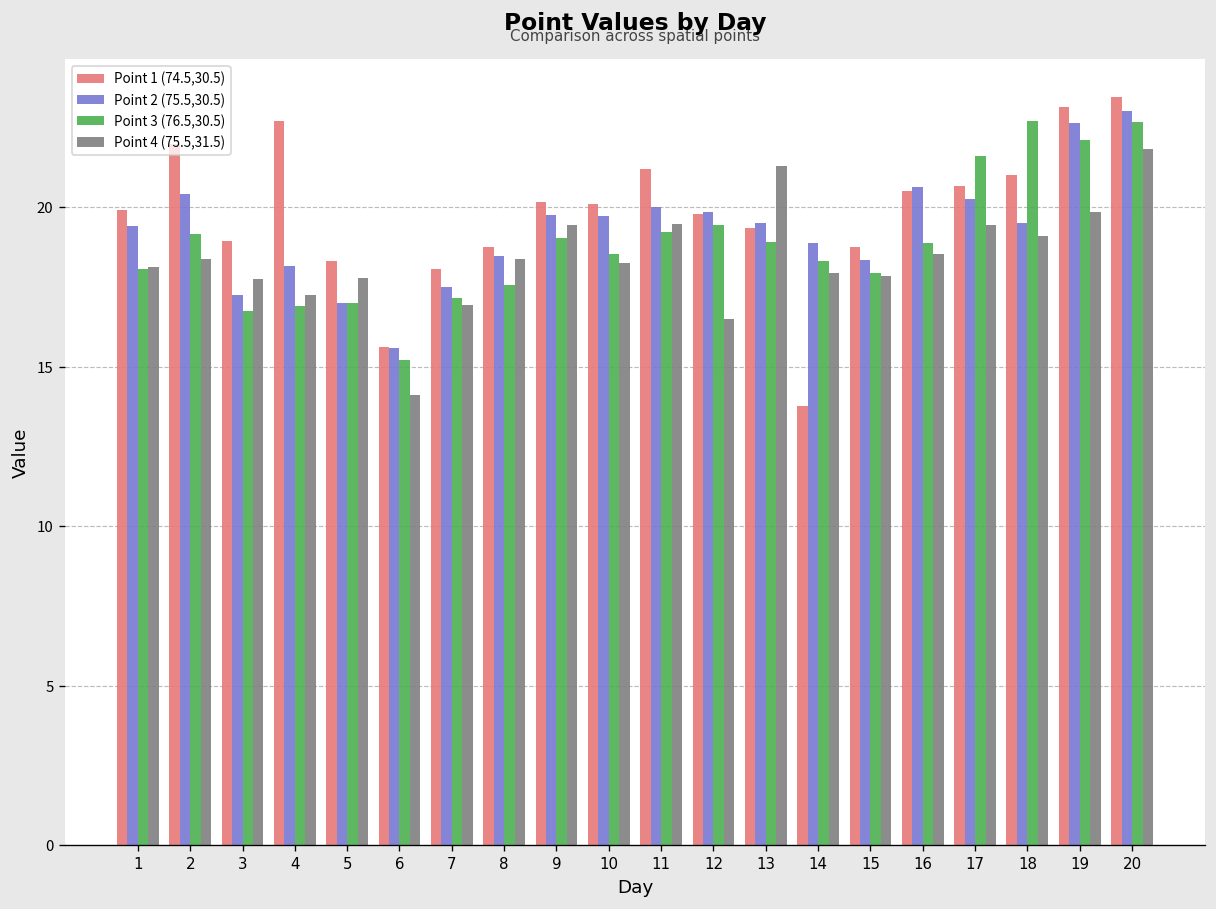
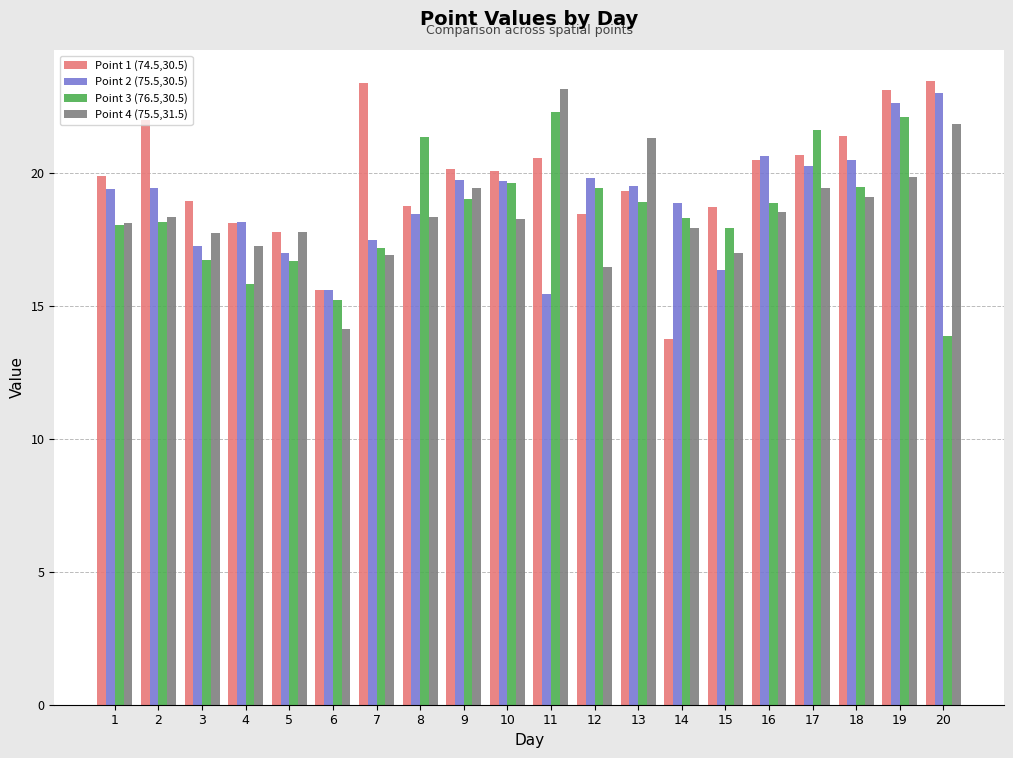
  {
    "Point 1 (74.5,30.5)": {
      "1": 19.9,
      "3": 18.9,
-     "4": 22.7,
-     "5": 18.3,
+     "4": 18.1,
+     "5": 17.8,
      "6": 15.6,
-     "7": 18.1,
+     "7": 23.4,
      "8": 18.7,
      "9": 20.2,
      "10": 20.1,
-     "11": 21.2,
-     "12": 19.8,
+     "11": 20.6,
+     "12": 18.4,
      "13": 19.3,
      "14": 13.8,
      "15": 18.7,
      "16": 20.5,
      "17": 20.7,
-     "18": 21.0,
+     "18": 21.4,
      "19": 23.1,
      "20": 23.5
    },
    "Point 2 (75.5,30.5)": {
      "1": 19.4,
-     "2": 20.4,
+     "2": 19.4,
      "3": 17.2,
      "4": 18.2,
      "5": 17.0,
      "6": 15.6,
      "7": 17.5,
      "8": 18.5,
      "9": 19.8,
      "10": 19.7,
-     "11": 20.0,
+     "11": 15.5,
      "12": 19.8,
      "13": 19.5,
      "14": 18.9,
-     "15": 18.3,
+     "15": 16.4,
      "16": 20.6,
      "17": 20.2,
-     "18": 19.5,
+     "18": 20.5,
      "19": 22.6,
      "20": 23.0
    },
    "Point 3 (76.5,30.5)": {
      "1": 18.1,
-     "2": 19.2,
+     "2": 18.2,
      "3": 16.7,
-     "4": 16.9,
-     "5": 17.0,
+     "4": 15.8,
+     "5": 16.7,
      "6": 15.2,
      "7": 17.2,
-     "8": 17.5,
+     "8": 21.3,
      "9": 19.0,
-     "10": 18.5,
-     "11": 19.2,
+     "10": 19.6,
+     "11": 22.3,
      "12": 19.4,
      "13": 18.9,
      "14": 18.3,
      "15": 17.9,
      "16": 18.9,
      "17": 21.6,
-     "18": 22.7,
+     "18": 19.5,
      "19": 22.1,
-     "20": 22.7
+     "20": 13.9
    },
    "Point 4 (75.5,31.5)": {
      "1": 18.1,
      "2": 18.4,
      "3": 17.7,
      "4": 17.3,
      "5": 17.8,
      "6": 14.1,
      "7": 16.9,
      "8": 18.4,
      "9": 19.4,
      "10": 18.3,
-     "11": 19.5,
+     "11": 23.2,
      "12": 16.5,
      "13": 21.3,
      "14": 17.9,
-     "15": 17.9,
+     "15": 17.0,
      "16": 18.5,
      "17": 19.4,
      "18": 19.1,
      "19": 19.8,
      "20": 21.8
    }
  }
